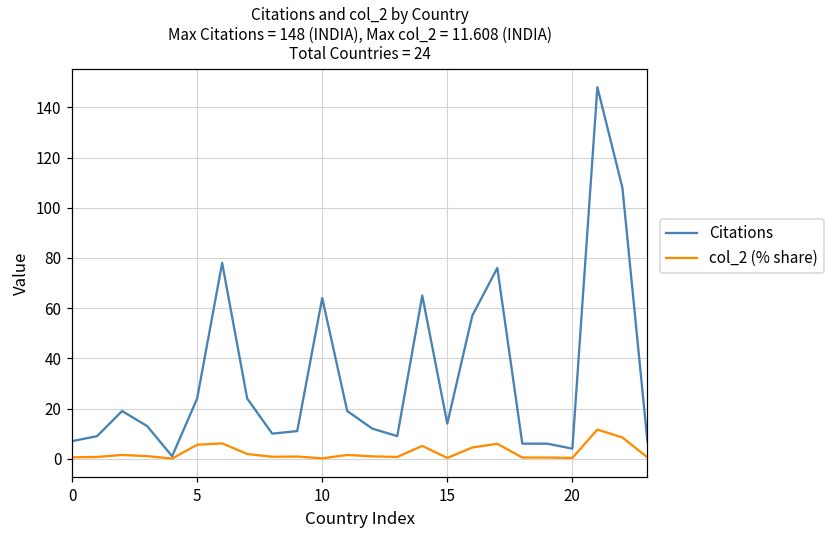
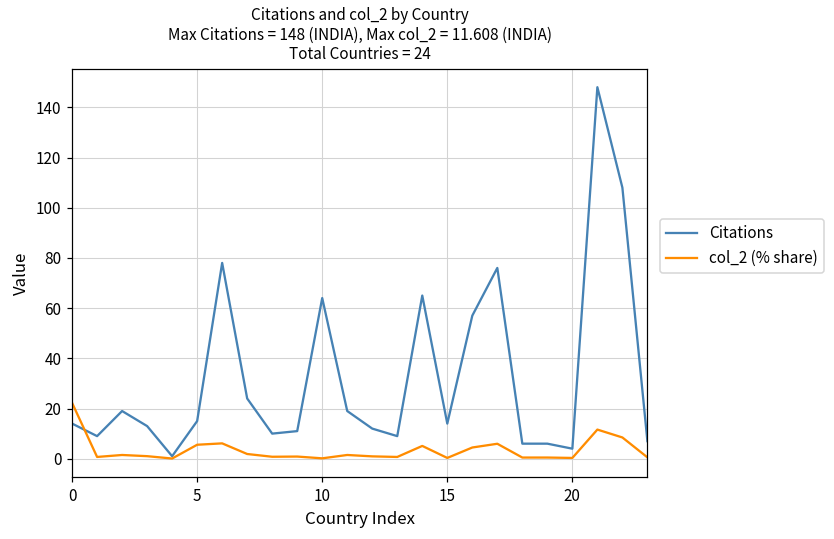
  {
    "Citations": {
-     "0": 7,
-     "5": 24,
+     "0": 14,
+     "5": 15,
      "10": 64,
      "15": 14,
      "20": 4
    },
    "col_2 (% share)": {
-     "0": 1,
+     "0": 22,
      "5": 6,
      "10": 0,
      "15": 0,
      "20": 0
    }
  }
